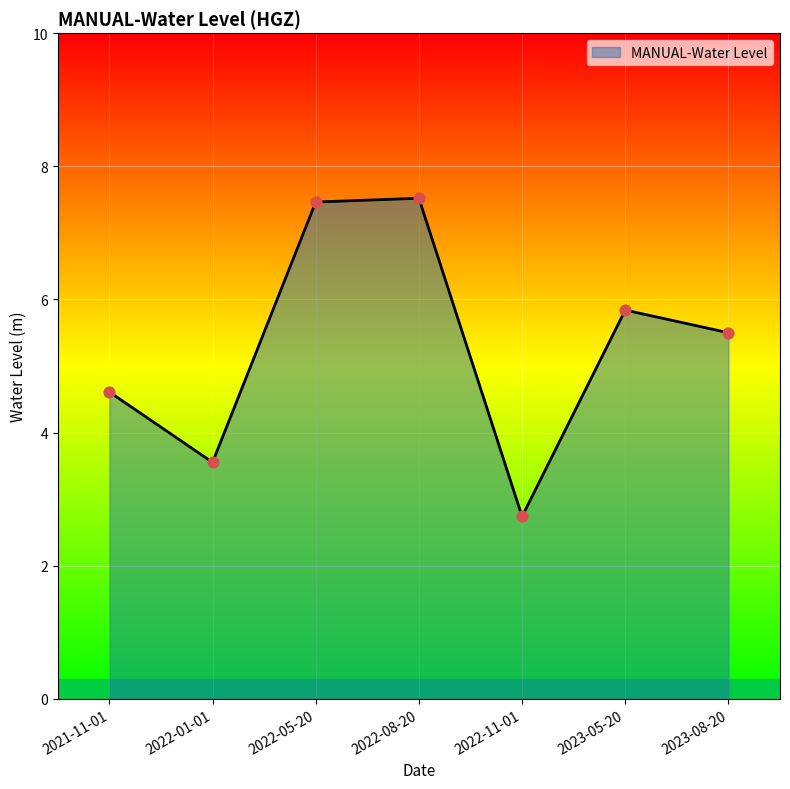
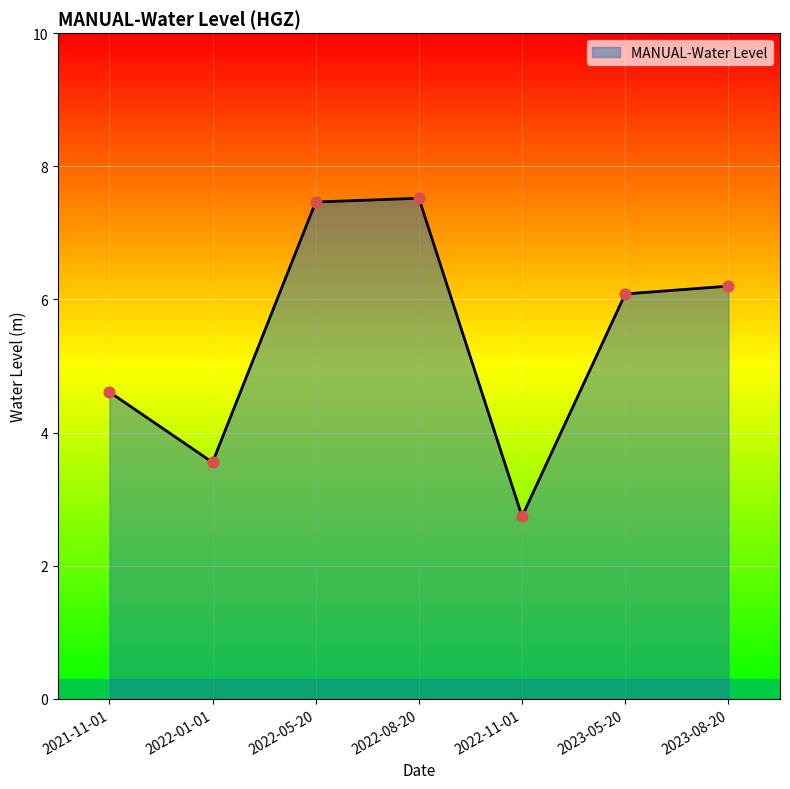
  {
    "2021-11-01": 4.6,
    "2022-01-01": 3.6,
    "2022-05-20": 7.5,
    "2022-08-20": 7.5,
    "2022-11-01": 2.7,
-   "2023-05-20": 5.8,
-   "2023-08-20": 5.5
+   "2023-05-20": 6.1,
+   "2023-08-20": 6.2
  }
